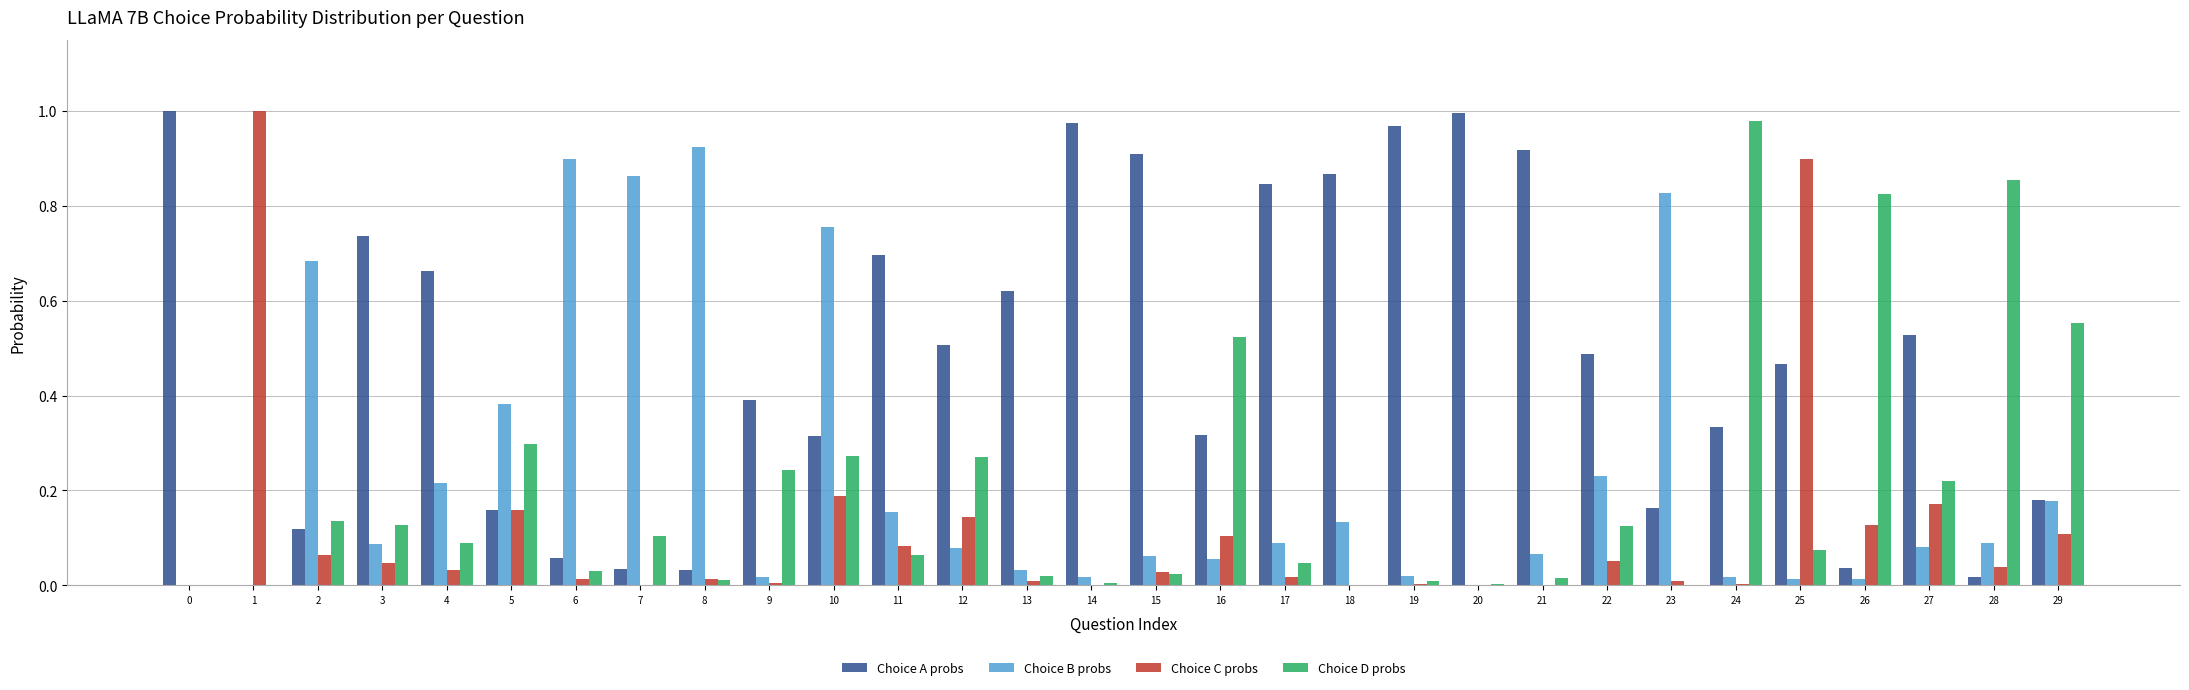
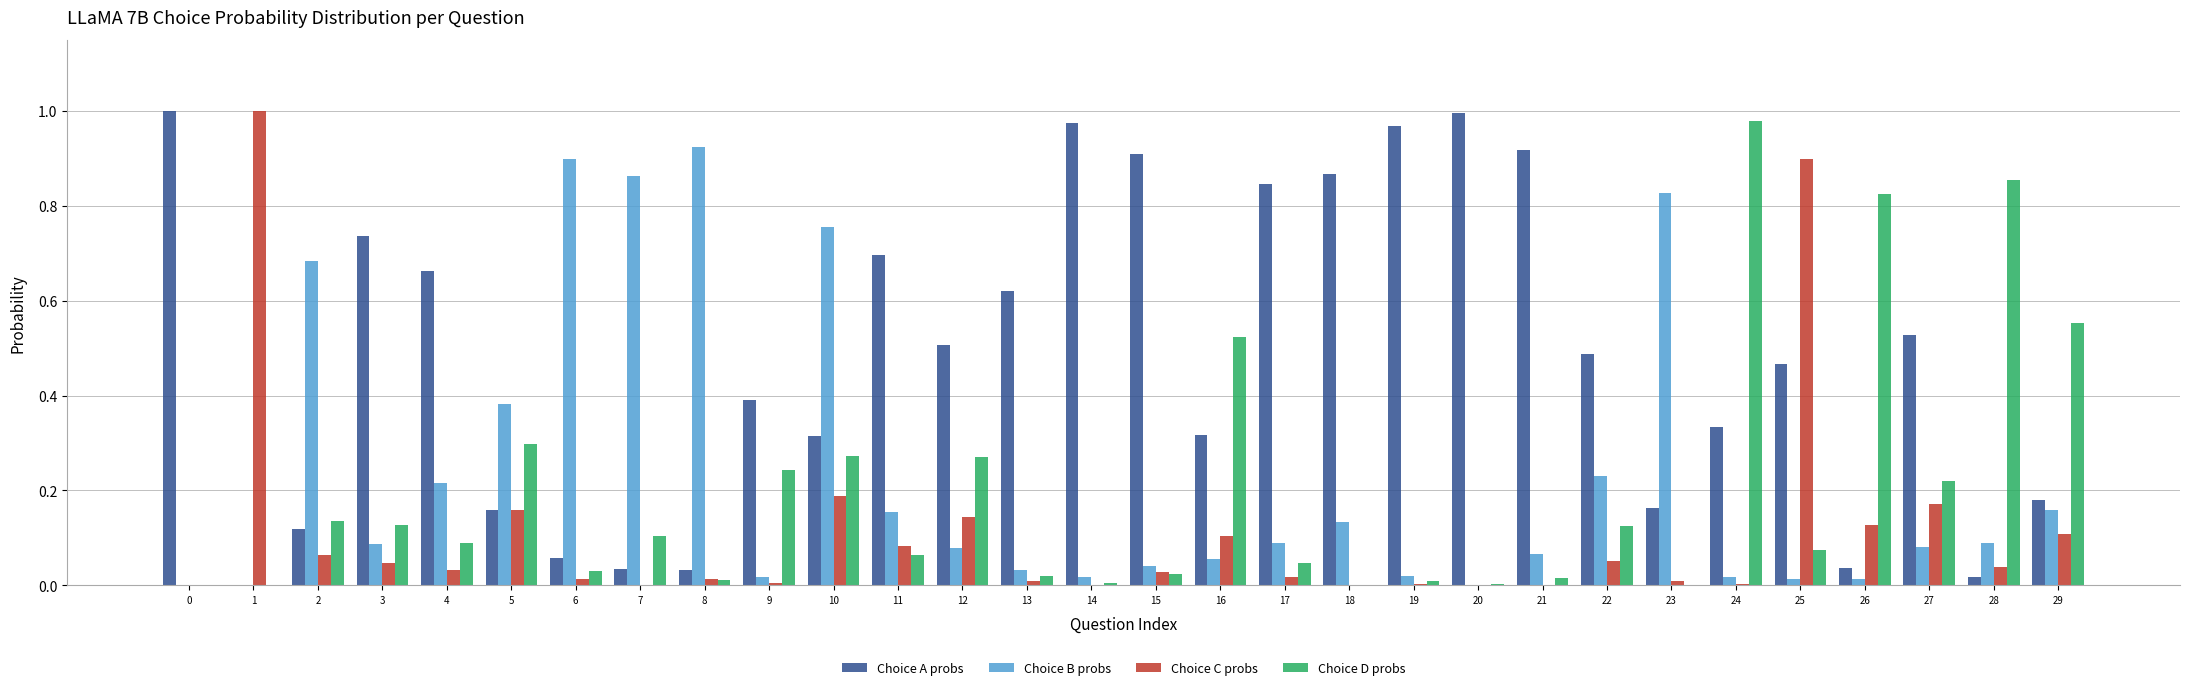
  {
    "Choice A probs": {
      "0": 1.00,
      "2": 0.12,
      "3": 0.74,
      "4": 0.66,
      "5": 0.16,
      "6": 0.06,
      "7": 0.03,
      "8": 0.03,
      "9": 0.39,
      "10": 0.32,
      "11": 0.70,
      "12": 0.51,
      "13": 0.62,
      "14": 0.97,
      "15": 0.91,
      "16": 0.32,
      "17": 0.85,
      "18": 0.87,
      "19": 0.97,
      "20": 1.00,
      "21": 0.92,
      "22": 0.49,
      "23": 0.16,
      "24": 0.33,
      "25": 0.47,
      "26": 0.04,
      "27": 0.53,
      "28": 0.02,
      "29": 0.18
    },
    "Choice B probs": {
      "2": 0.68,
      "3": 0.09,
      "4": 0.22,
      "5": 0.38,
      "6": 0.90,
      "7": 0.86,
      "8": 0.92,
      "9": 0.02,
      "10": 0.76,
      "11": 0.16,
      "12": 0.08,
      "13": 0.03,
      "14": 0.02,
-     "15": 0.06,
+     "15": 0.04,
      "16": 0.06,
      "17": 0.09,
      "18": 0.13,
      "19": 0.02,
      "21": 0.07,
      "22": 0.23,
      "23": 0.83,
      "24": 0.02,
      "25": 0.01,
      "26": 0.01,
      "27": 0.08,
      "28": 0.09,
-     "29": 0.18
+     "29": 0.16
    },
    "Choice C probs": {
      "1": 1.00,
      "2": 0.06,
      "3": 0.05,
      "4": 0.03,
      "5": 0.16,
      "6": 0.01,
      "8": 0.01,
      "9": 0.01,
      "10": 0.19,
      "11": 0.08,
      "12": 0.15,
      "13": 0.01,
      "15": 0.03,
      "16": 0.10,
      "17": 0.02,
      "22": 0.05,
      "23": 0.01,
      "25": 0.90,
      "26": 0.13,
      "27": 0.17,
      "28": 0.04,
      "29": 0.11
    },
    "Choice D probs": {
      "2": 0.13,
      "3": 0.13,
      "4": 0.09,
      "5": 0.30,
      "6": 0.03,
      "7": 0.10,
      "8": 0.01,
      "9": 0.24,
      "10": 0.27,
      "11": 0.06,
      "12": 0.27,
      "13": 0.02,
      "14": 0.01,
      "15": 0.02,
      "16": 0.52,
      "17": 0.05,
      "19": 0.01,
      "21": 0.01,
      "22": 0.13,
      "24": 0.98,
      "25": 0.07,
      "26": 0.82,
      "27": 0.22,
      "28": 0.85,
      "29": 0.55
    }
  }
